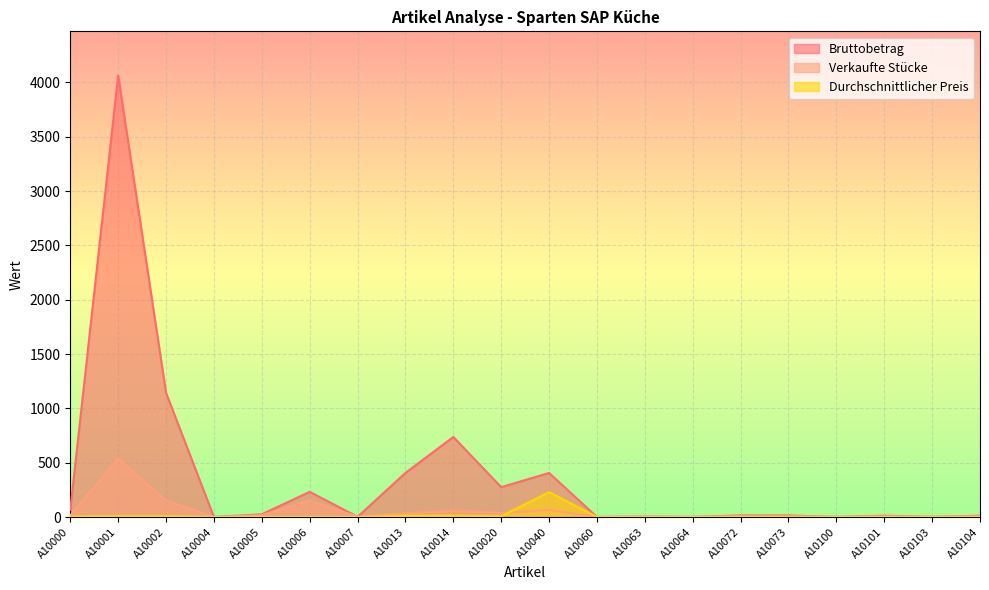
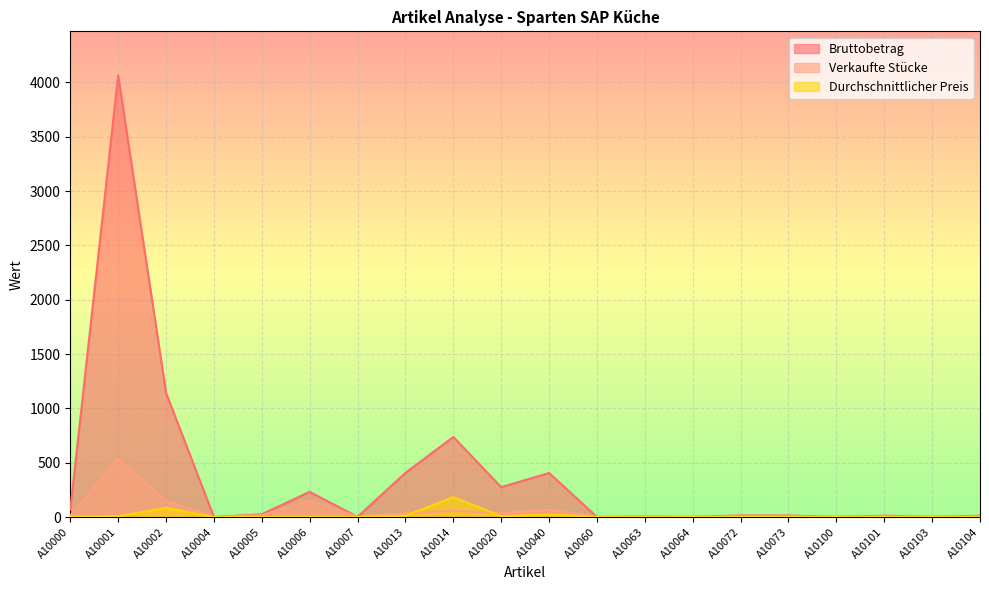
  {
    "Durchschnittlicher Preis": {
      "A10001": 10,
-     "A10002": 10,
+     "A10002": 80,
      "A10006": 0,
-     "A10014": 10,
+     "A10014": 180,
      "A10020": 10,
-     "A10040": 230
+     "A10040": 20
    }
  }
